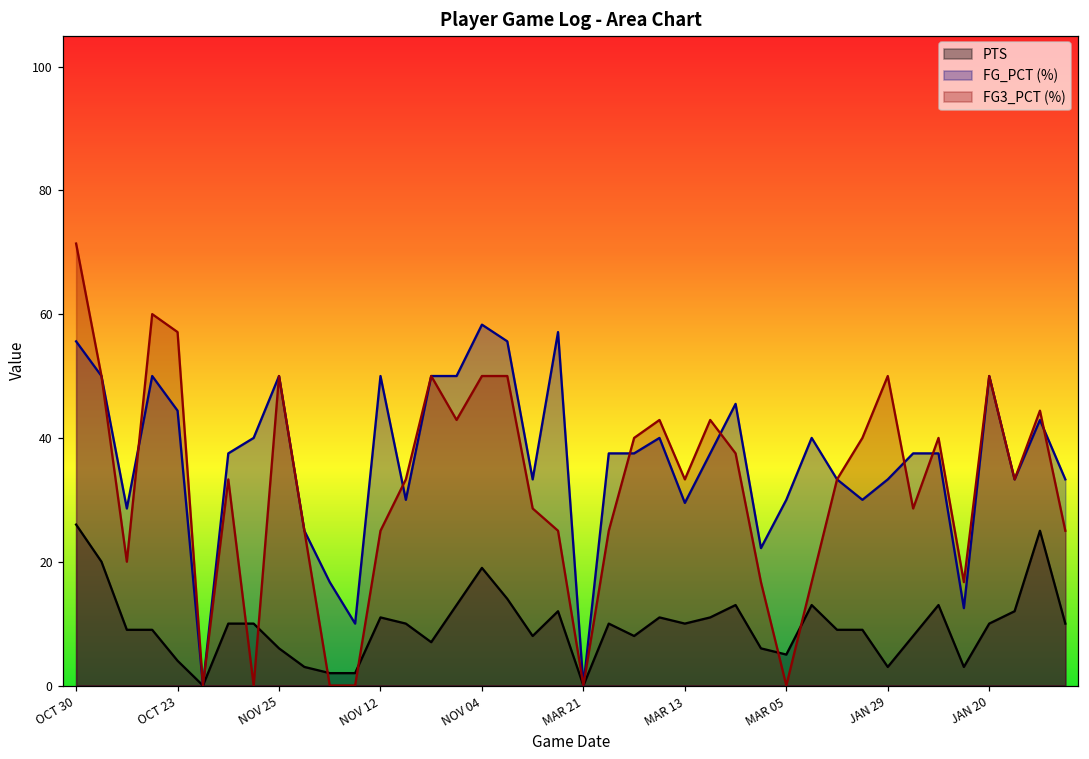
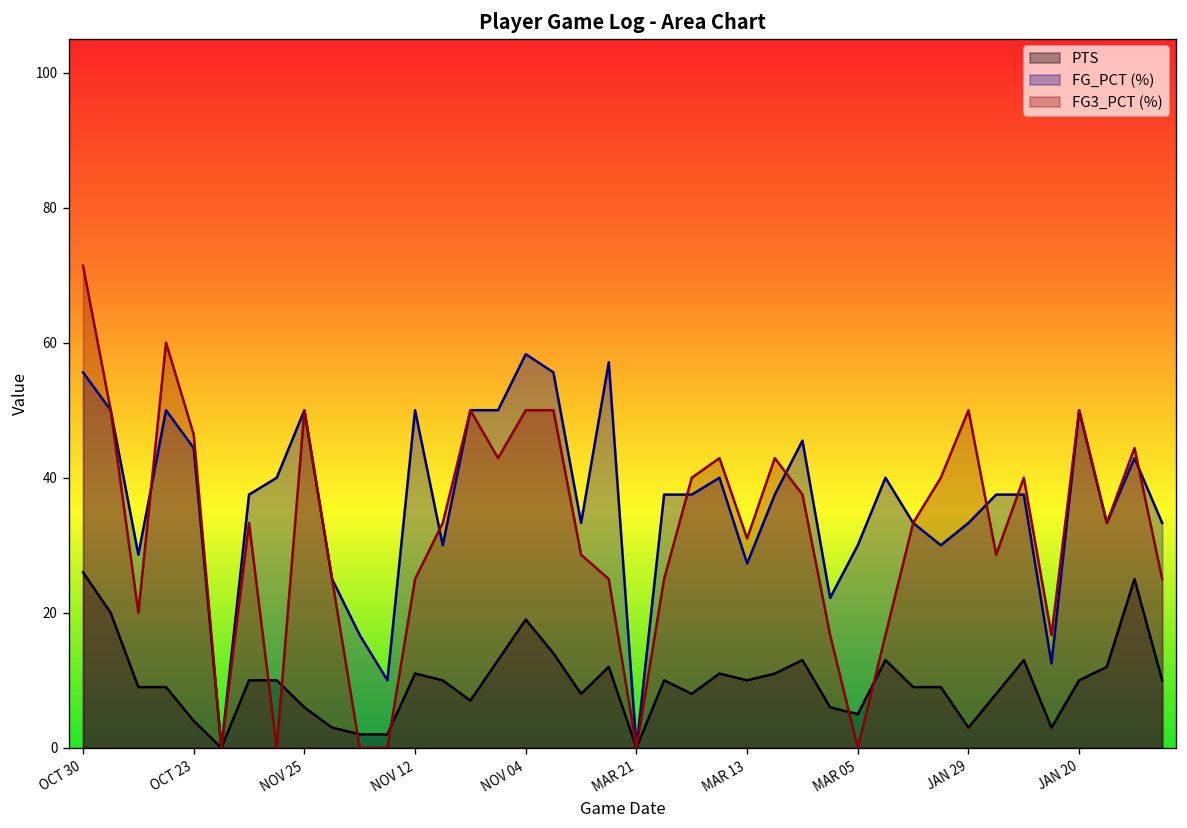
  {
    "PTS": {
      "OCT 30": 26,
      "OCT 23": 4,
      "NOV 25": 6,
      "NOV 12": 11,
      "NOV 04": 19,
      "MAR 13": 10,
      "MAR 05": 5,
      "JAN 29": 3,
      "JAN 20": 10
    },
    "FG_PCT (%)": {
      "OCT 30": 56,
      "OCT 23": 44,
      "NOV 12": 50,
      "NOV 04": 58,
-     "MAR 13": 30,
+     "MAR 13": 27,
      "MAR 05": 30,
      "JAN 29": 33
    },
    "FG3_PCT (%)": {
      "OCT 30": 71,
-     "OCT 23": 57,
+     "OCT 23": 46,
      "NOV 12": 25,
      "NOV 04": 50,
-     "MAR 13": 33,
+     "MAR 13": 31,
      "MAR 05": 0,
      "JAN 29": 50
    }
  }
